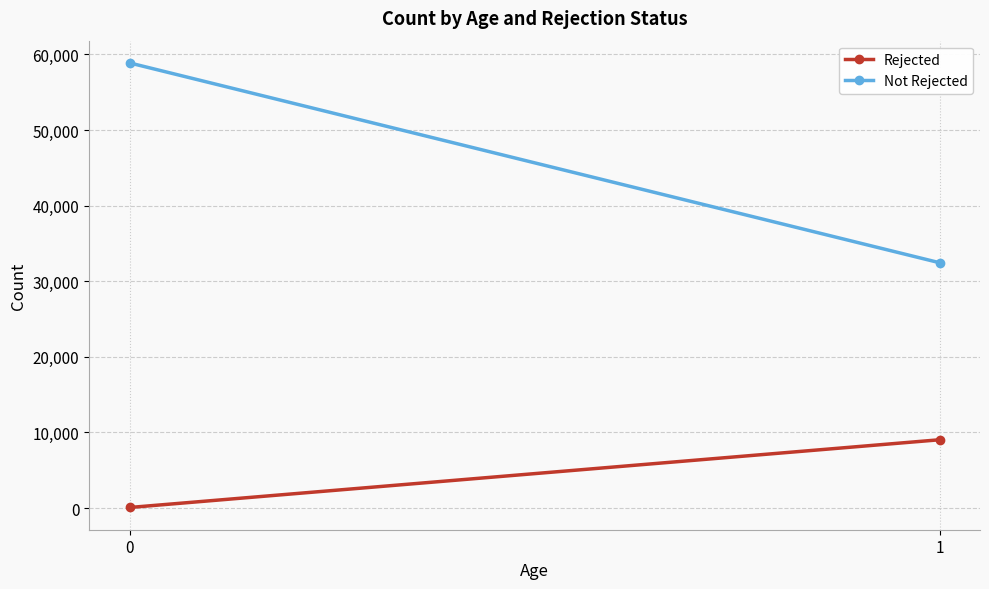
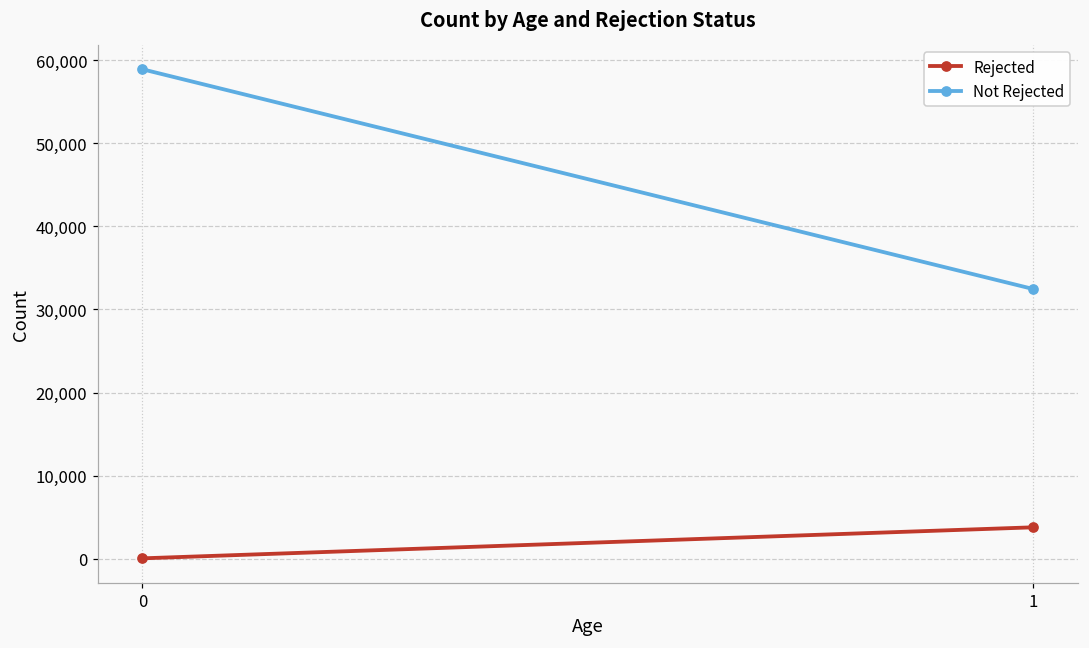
  {
    "Rejected": {
      "0": "0",
-     "1": "9,000"
+     "1": "4,000"
    },
    "Not Rejected": {
      "0": "59,000",
      "1": "32,000"
    }
  }
